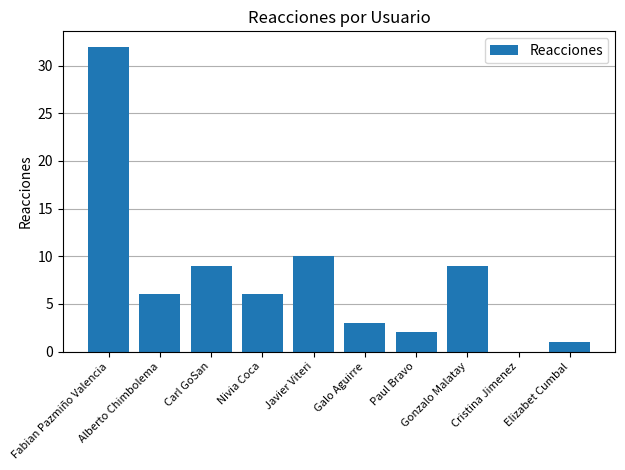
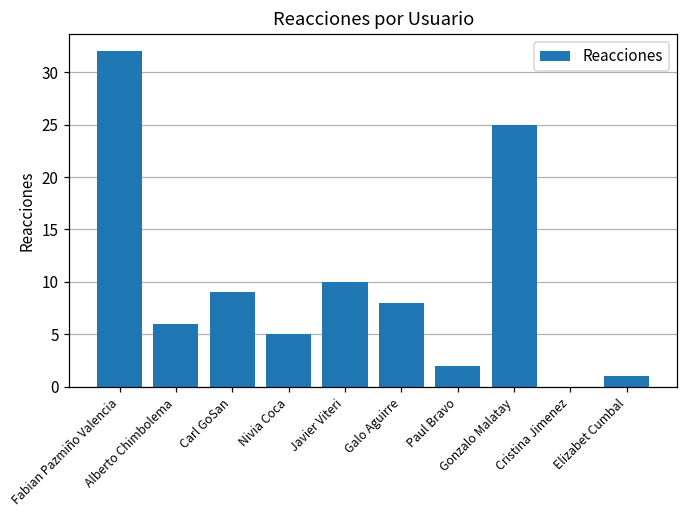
  {
    "Fabian Pazmiño Valencia": 32,
    "Alberto Chimbolema": 6,
    "Carl GoSan": 9,
-   "Nivia Coca": 6,
+   "Nivia Coca": 5,
    "Javier Viteri": 10,
-   "Galo Aguirre": 3,
+   "Galo Aguirre": 8,
    "Paul Bravo": 2,
-   "Gonzalo Malatay": 9,
+   "Gonzalo Malatay": 25,
    "Cristina Jimenez": 0,
    "Elizabet Cumbal": 1
  }
